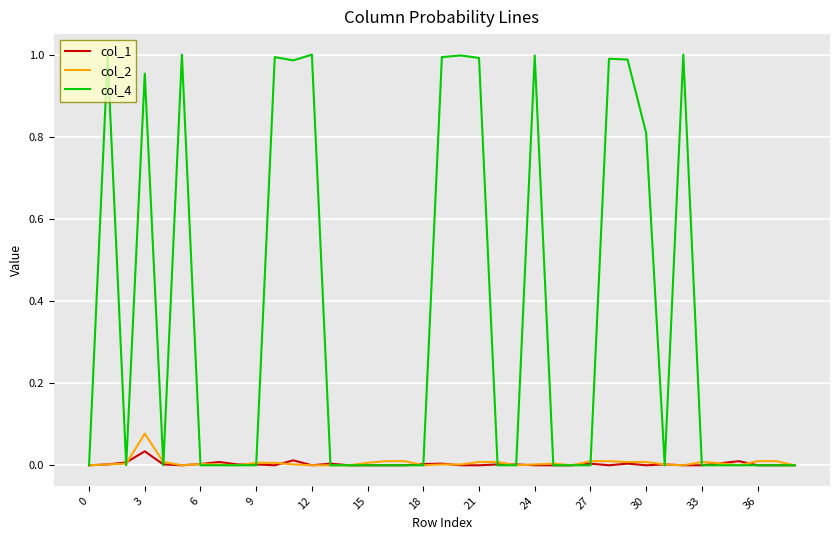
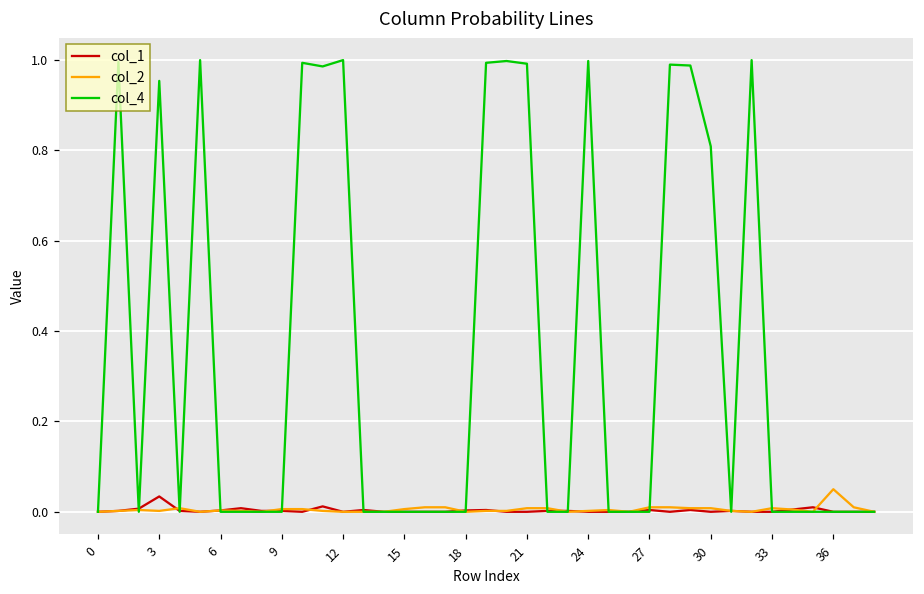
  {
    "col_1": {
      "3": 0.03,
      "21": 0.00,
      "30": 0.00
    },
    "col_2": {
-     "3": 0.08,
+     "3": 0.00,
      "21": 0.01,
      "30": 0.01,
      "33": 0.01,
-     "36": 0.01
+     "36": 0.05
    },
    "col_4": {
      "3": 0.95,
      "12": 1.00,
      "21": 0.99,
      "24": 1.00,
      "30": 0.81
    }
  }
